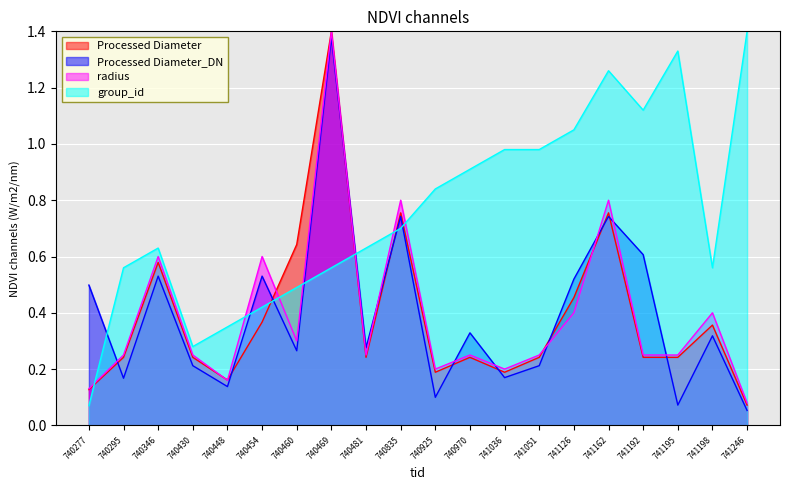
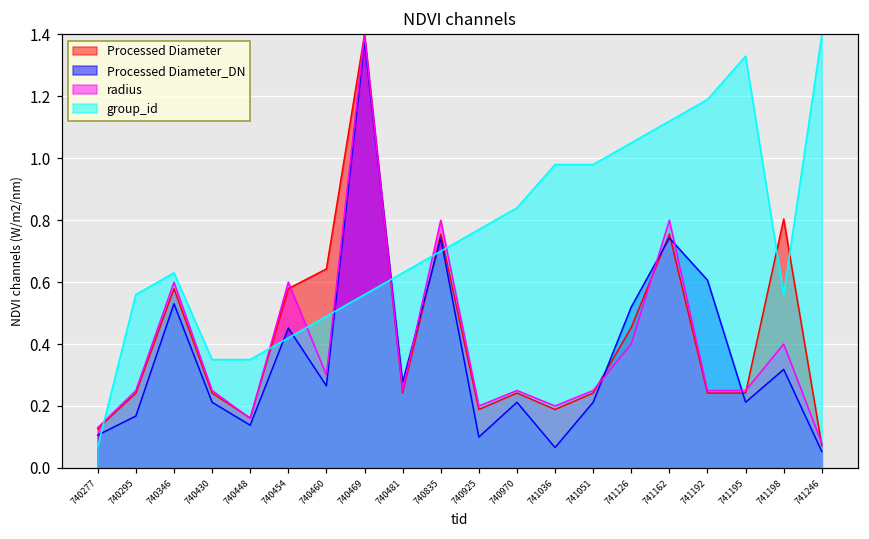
  {
    "Processed Diameter": {
      "740346": 0.58,
-     "740454": 0.37,
+     "740454": 0.58,
      "740460": 0.64,
      "740835": 0.76,
      "740925": 0.19,
      "741036": 0.19,
      "741126": 0.45,
      "741162": 0.76,
-     "741198": 0.36
+     "741198": 0.80
    },
    "Processed Diameter_DN": {
-     "740277": 0.50,
+     "740277": 0.11,
      "740295": 0.17,
      "740346": 0.53,
      "740430": 0.21,
      "740448": 0.14,
-     "740454": 0.53,
+     "740454": 0.45,
      "740460": 0.27,
      "740469": 1.38,
      "740481": 0.28,
      "740835": 0.74,
      "740925": 0.10,
-     "740970": 0.33,
-     "741036": 0.17,
+     "740970": 0.21,
+     "741036": 0.07,
      "741051": 0.21,
      "741126": 0.52,
      "741162": 0.74,
      "741192": 0.61,
-     "741195": 0.07,
+     "741195": 0.21,
      "741198": 0.32,
      "741246": 0.05
    },
    "radius": {
      "740346": 0.60,
      "740454": 0.60,
      "740460": 0.30,
      "740835": 0.80,
      "740925": 0.20,
      "741036": 0.20,
      "741126": 0.40,
      "741162": 0.80,
      "741198": 0.40
    },
    "group_id": {
      "740277": 0.07,
      "740295": 0.56,
      "740346": 0.63,
-     "740430": 0.28,
+     "740430": 0.35,
      "740448": 0.35,
      "740454": 0.42,
      "740460": 0.49,
      "740469": 0.56,
      "740481": 0.63,
      "740835": 0.70,
-     "740925": 0.84,
-     "740970": 0.91,
+     "740925": 0.77,
+     "740970": 0.84,
      "741036": 0.98,
      "741051": 0.98,
      "741126": 1.05,
-     "741162": 1.26,
-     "741192": 1.12,
+     "741162": 1.12,
+     "741192": 1.19,
      "741195": 1.33,
      "741198": 0.56,
      "741246": 1.40
    }
  }
